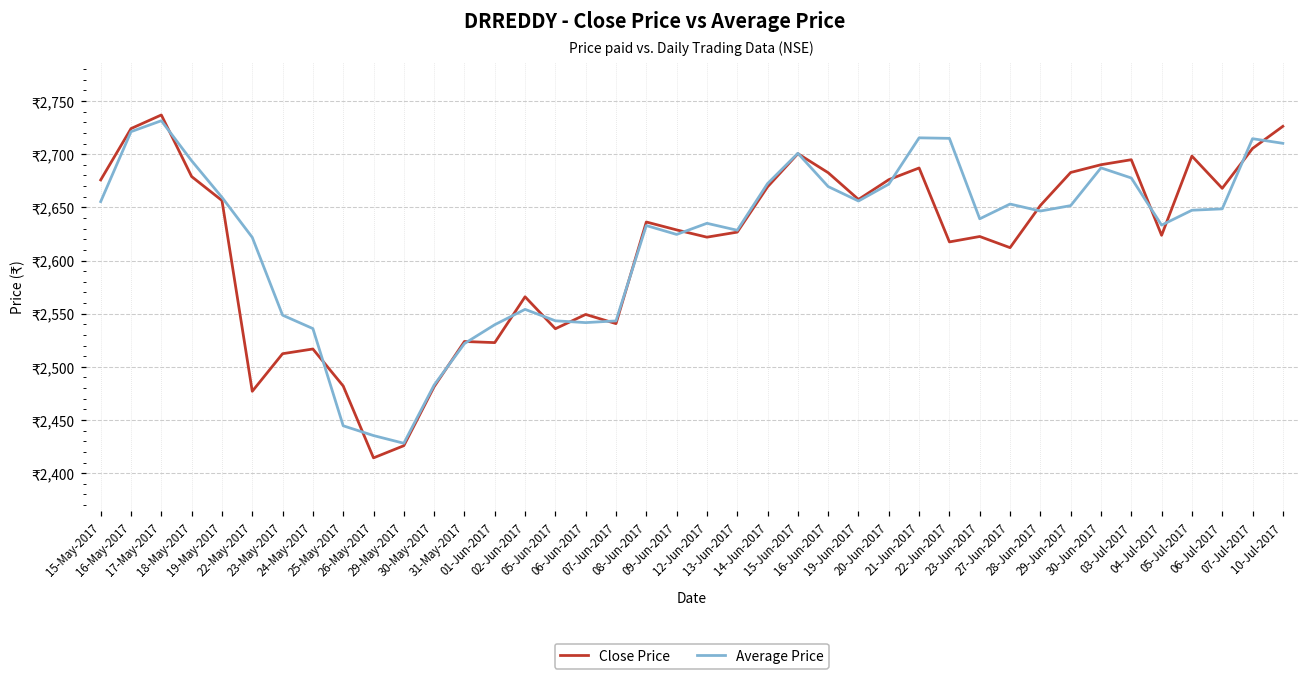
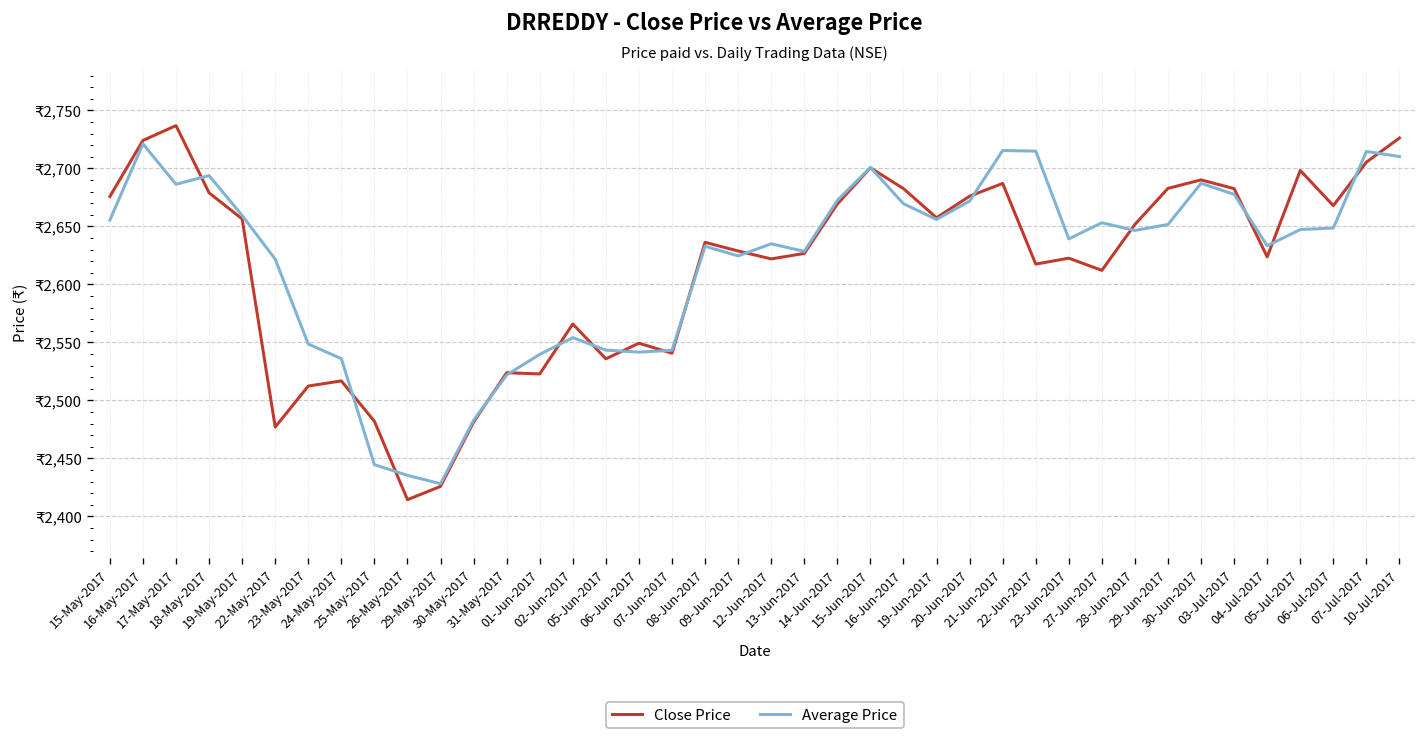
  {
    "Close Price": {
      "15-May-2017": "₹2,680",
      "16-May-2017": "₹2,720",
      "17-May-2017": "₹2,740",
      "18-May-2017": "₹2,680",
      "19-May-2017": "₹2,660",
      "22-May-2017": "₹2,480",
      "23-May-2017": "₹2,510",
      "24-May-2017": "₹2,520",
      "25-May-2017": "₹2,480",
      "26-May-2017": "₹2,410",
      "01-Jun-2017": "₹2,520",
      "02-Jun-2017": "₹2,570",
      "05-Jun-2017": "₹2,540",
      "06-Jun-2017": "₹2,550",
      "08-Jun-2017": "₹2,640",
      "09-Jun-2017": "₹2,630",
      "12-Jun-2017": "₹2,620",
      "14-Jun-2017": "₹2,670",
      "16-Jun-2017": "₹2,680",
      "20-Jun-2017": "₹2,680",
      "21-Jun-2017": "₹2,690",
      "22-Jun-2017": "₹2,620",
      "23-Jun-2017": "₹2,620",
      "27-Jun-2017": "₹2,610",
      "28-Jun-2017": "₹2,650",
      "29-Jun-2017": "₹2,680",
      "30-Jun-2017": "₹2,690",
-     "03-Jul-2017": "₹2,690",
+     "03-Jul-2017": "₹2,680",
      "04-Jul-2017": "₹2,620",
      "05-Jul-2017": "₹2,700",
      "06-Jul-2017": "₹2,670",
      "07-Jul-2017": "₹2,710",
      "10-Jul-2017": "₹2,730"
    },
    "Average Price": {
      "15-May-2017": "₹2,660",
      "16-May-2017": "₹2,720",
-     "17-May-2017": "₹2,730",
+     "17-May-2017": "₹2,690",
      "18-May-2017": "₹2,690",
      "19-May-2017": "₹2,660",
      "22-May-2017": "₹2,620",
      "23-May-2017": "₹2,550",
      "24-May-2017": "₹2,540",
      "25-May-2017": "₹2,440",
      "26-May-2017": "₹2,440",
      "01-Jun-2017": "₹2,540",
      "02-Jun-2017": "₹2,550",
      "05-Jun-2017": "₹2,540",
      "06-Jun-2017": "₹2,540",
      "08-Jun-2017": "₹2,630",
      "09-Jun-2017": "₹2,620",
      "12-Jun-2017": "₹2,640",
      "14-Jun-2017": "₹2,670",
      "16-Jun-2017": "₹2,670",
      "20-Jun-2017": "₹2,670",
      "21-Jun-2017": "₹2,720",
      "22-Jun-2017": "₹2,710",
      "23-Jun-2017": "₹2,640",
      "27-Jun-2017": "₹2,650",
      "28-Jun-2017": "₹2,650",
      "29-Jun-2017": "₹2,650",
      "30-Jun-2017": "₹2,690",
      "03-Jul-2017": "₹2,680",
      "04-Jul-2017": "₹2,630",
      "05-Jul-2017": "₹2,650",
      "06-Jul-2017": "₹2,650",
      "07-Jul-2017": "₹2,710",
      "10-Jul-2017": "₹2,710"
    }
  }
